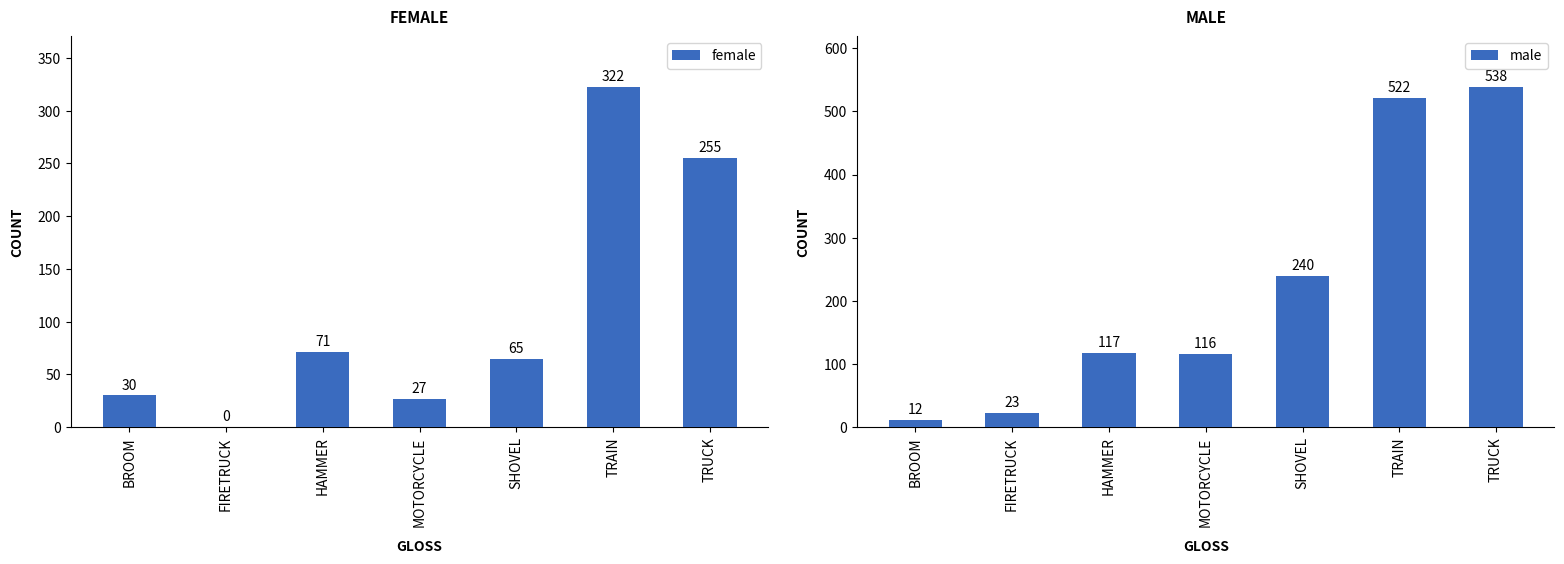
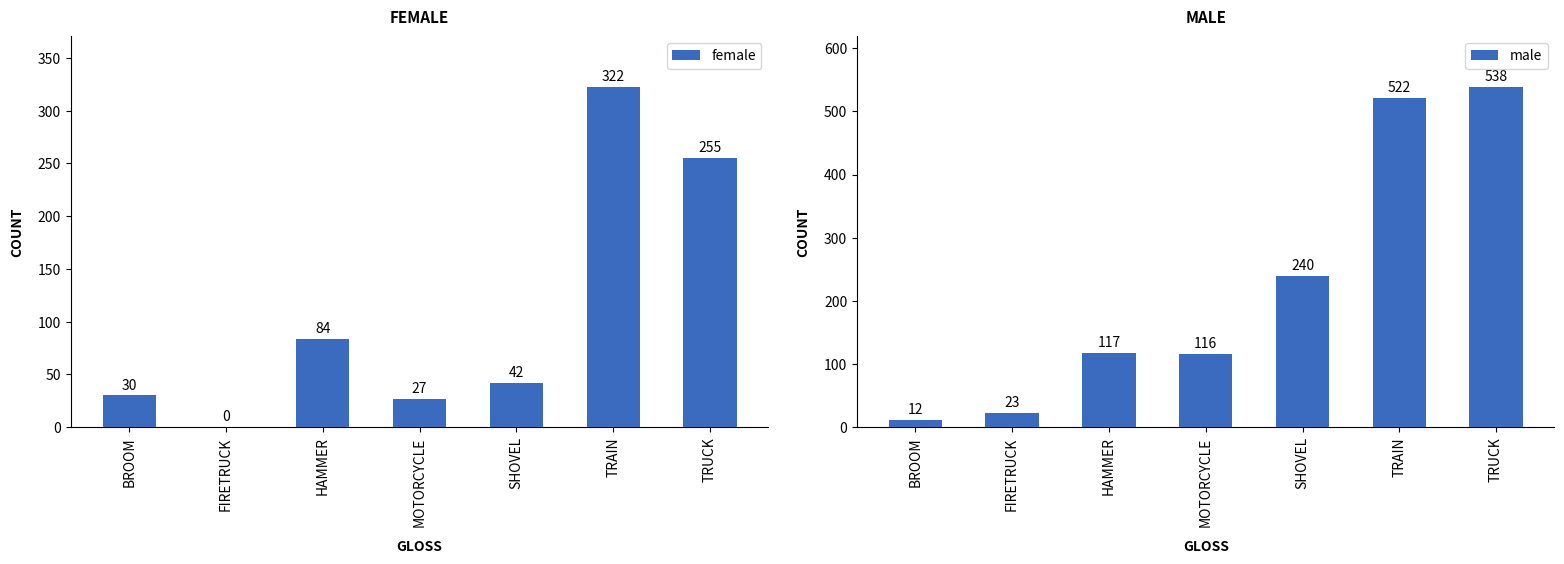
  {
    "FEMALE": {
      "BROOM": 30,
      "FIRETRUCK": 0,
-     "HAMMER": 71,
+     "HAMMER": 84,
      "MOTORCYCLE": 27,
-     "SHOVEL": 65,
+     "SHOVEL": 42,
      "TRAIN": 322,
      "TRUCK": 255
    },
    "MALE": {
      "BROOM": 12,
      "FIRETRUCK": 23,
      "HAMMER": 117,
      "MOTORCYCLE": 116,
      "SHOVEL": 240,
      "TRAIN": 522,
      "TRUCK": 538
    }
  }
